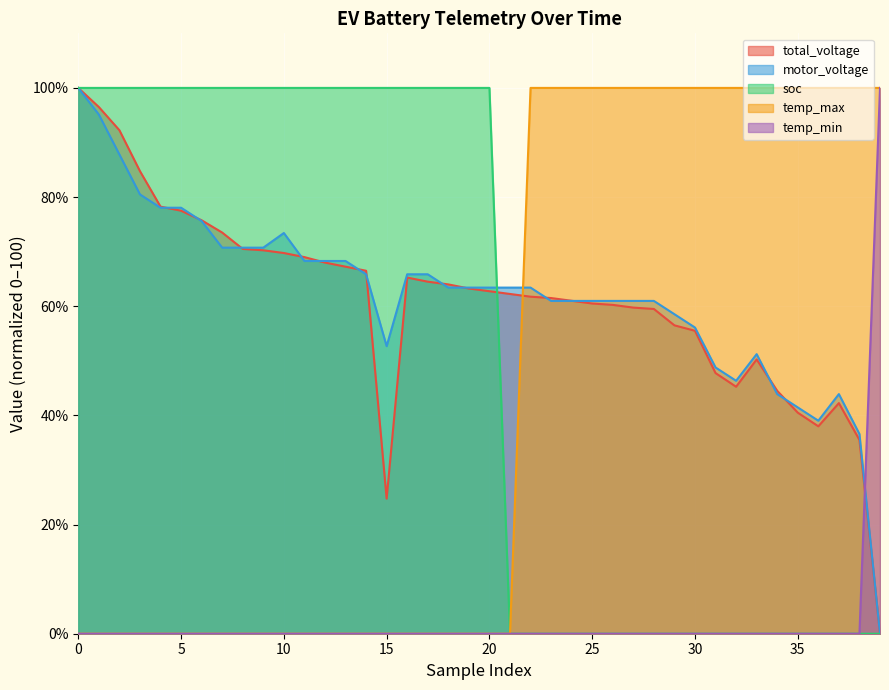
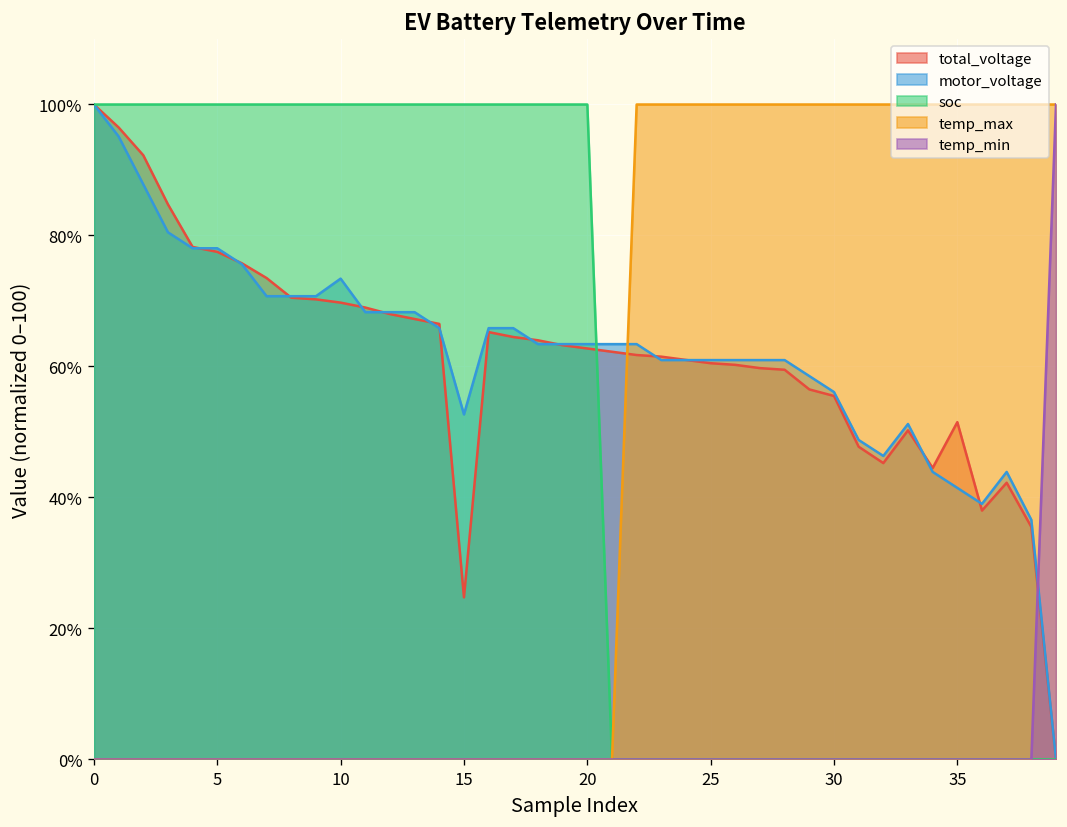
  {
    "total_voltage": {
      "5": "78%",
      "10": "70%",
      "15": "25%",
      "20": "63%",
      "25": "61%",
      "30": "56%",
-     "35": "41%"
+     "35": "52%"
    },
    "motor_voltage": {
      "5": "78%",
      "10": "73%",
      "15": "53%",
      "20": "63%",
      "25": "61%",
      "30": "56%",
      "35": "41%"
    },
    "soc": {
      "5": "100%",
      "10": "100%",
      "15": "100%",
      "20": "100%"
    },
    "temp_max": {
      "25": "100%",
      "30": "100%"
    }
  }
